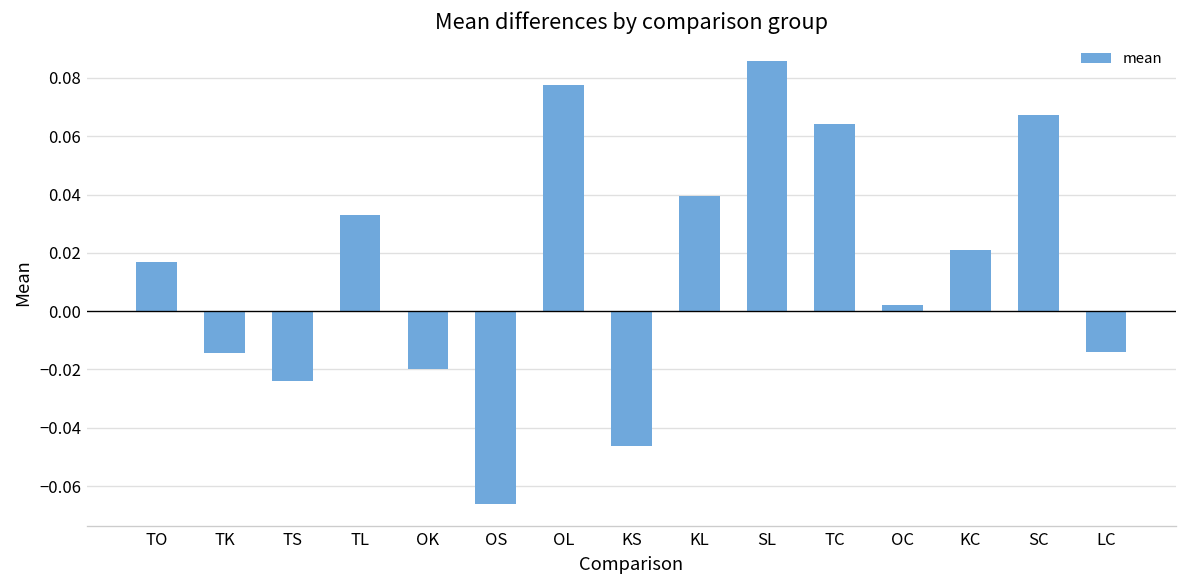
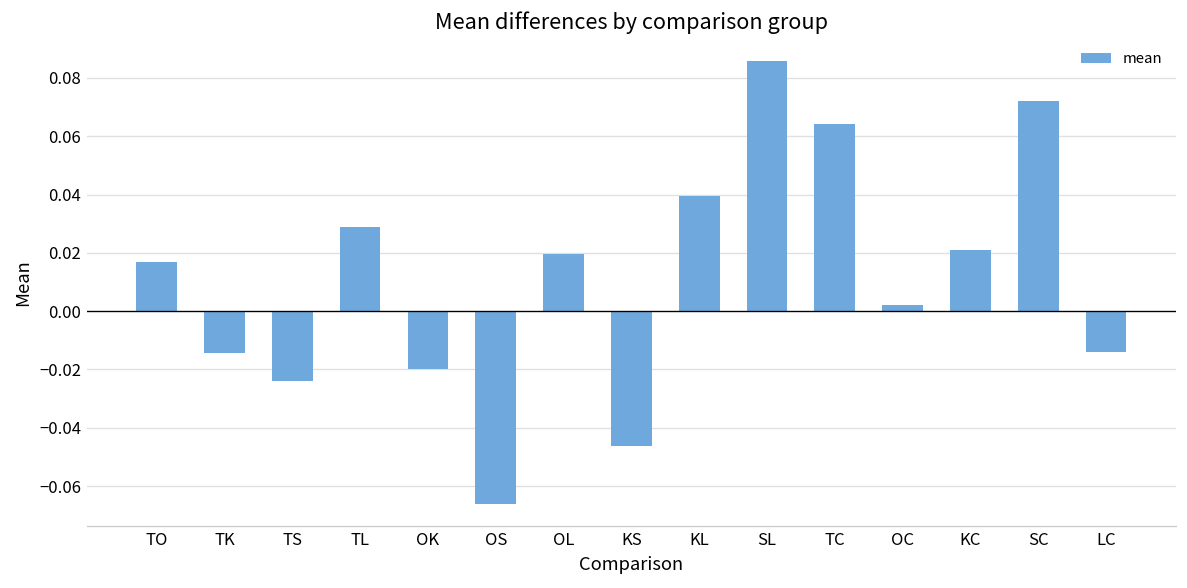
  {
    "TO": 0.017,
    "TK": -0.014,
    "TS": -0.024,
-   "TL": 0.033,
+   "TL": 0.029,
    "OK": -0.020,
    "OS": -0.066,
-   "OL": 0.078,
+   "OL": 0.020,
    "KS": -0.046,
    "KL": 0.039,
    "SL": 0.086,
    "TC": 0.064,
    "OC": 0.002,
    "KC": 0.021,
-   "SC": 0.067,
+   "SC": 0.072,
    "LC": -0.014
  }
